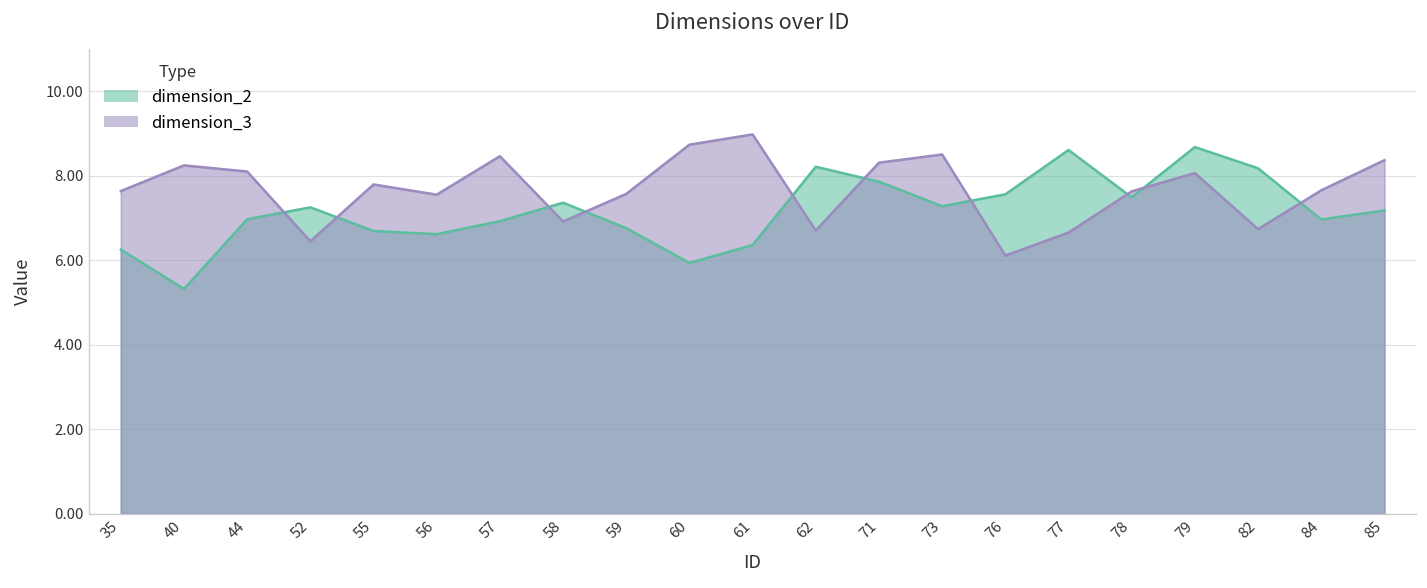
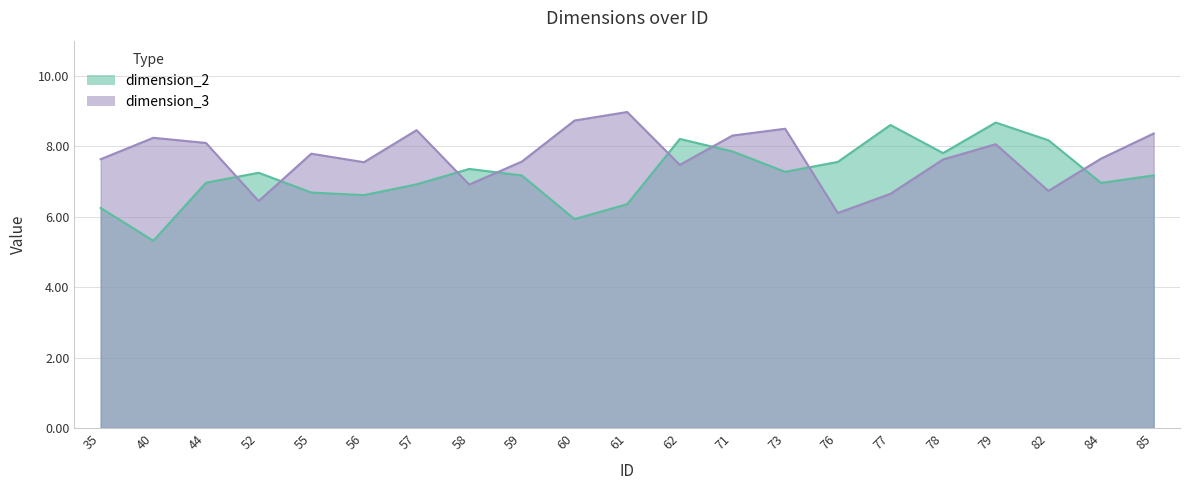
  {
    "dimension_2": {
      "35": 6.2,
      "40": 5.3,
      "44": 7.0,
      "52": 7.2,
      "55": 6.7,
      "56": 6.6,
      "57": 6.9,
      "58": 7.4,
-     "59": 6.8,
+     "59": 7.2,
      "60": 5.9,
      "61": 6.4,
      "62": 8.2,
      "71": 7.9,
      "73": 7.3,
      "76": 7.6,
      "77": 8.6,
-     "78": 7.5,
+     "78": 7.8,
      "79": 8.7,
      "82": 8.2,
      "84": 7.0,
      "85": 7.2
    },
    "dimension_3": {
      "35": 7.6,
      "40": 8.2,
      "44": 8.1,
      "52": 6.4,
      "55": 7.8,
      "56": 7.5,
      "57": 8.5,
      "58": 6.9,
      "59": 7.6,
      "60": 8.7,
      "61": 9.0,
-     "62": 6.7,
+     "62": 7.5,
      "71": 8.3,
      "73": 8.5,
      "76": 6.1,
      "77": 6.6,
      "78": 7.6,
      "79": 8.1,
      "82": 6.7,
      "84": 7.6,
      "85": 8.4
    }
  }
